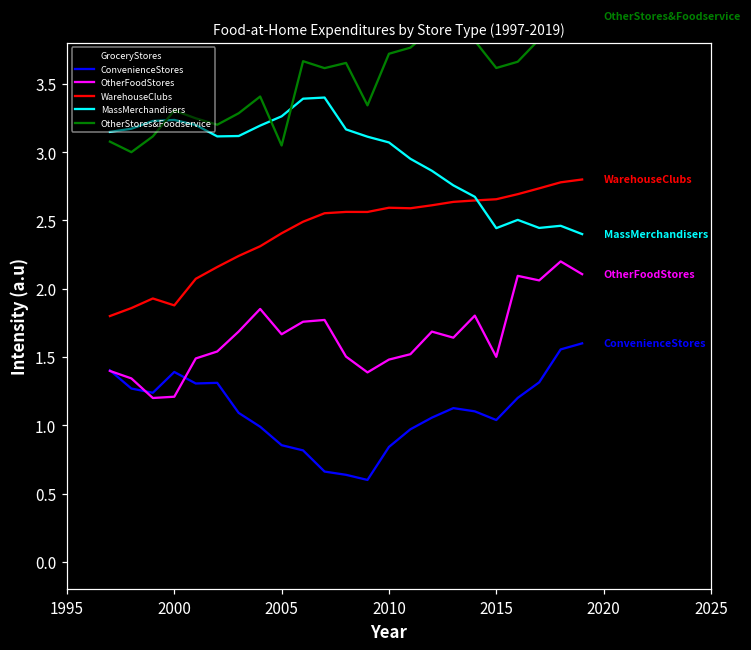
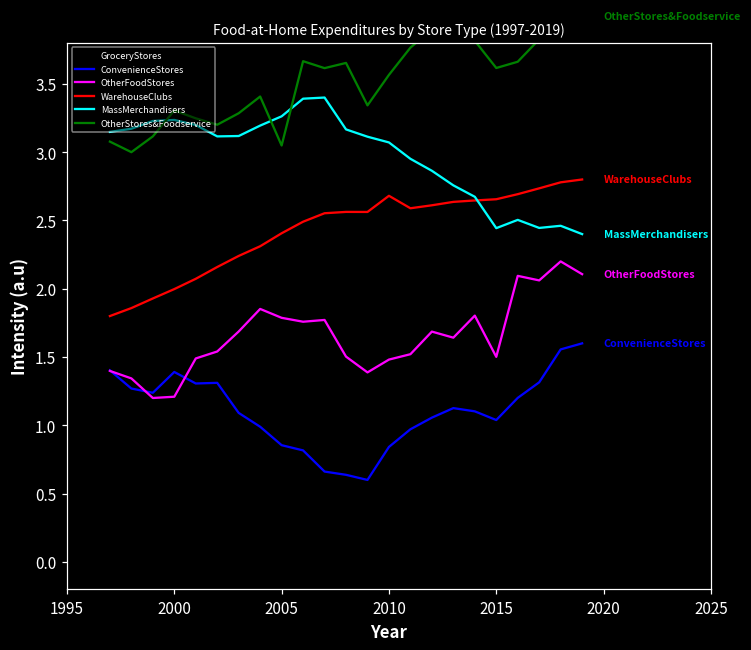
  {
    "GroceryStores": {
      "2000": 0.10,
      "2005": 0.15,
      "2010": 0.05,
      "2015": 0.28
    },
    "ConvenienceStores": {
      "2000": 1.39,
      "2005": 0.85,
      "2010": 0.84,
      "2015": 1.04
    },
    "OtherFoodStores": {
      "2000": 1.21,
-     "2005": 1.67,
+     "2005": 1.79,
      "2010": 1.48,
      "2015": 1.50
    },
    "WarehouseClubs": {
-     "2000": 1.88,
+     "2000": 2.00,
      "2005": 2.41,
-     "2010": 2.59,
+     "2010": 2.68,
      "2015": 2.66
    },
    "MassMerchandisers": {
      "2005": 3.26,
      "2010": 3.07,
      "2015": 2.44
    },
    "OtherStores&Foodservice": {
      "2005": 3.05,
-     "2010": 3.72,
+     "2010": 3.57,
      "2015": 3.62
    }
  }
